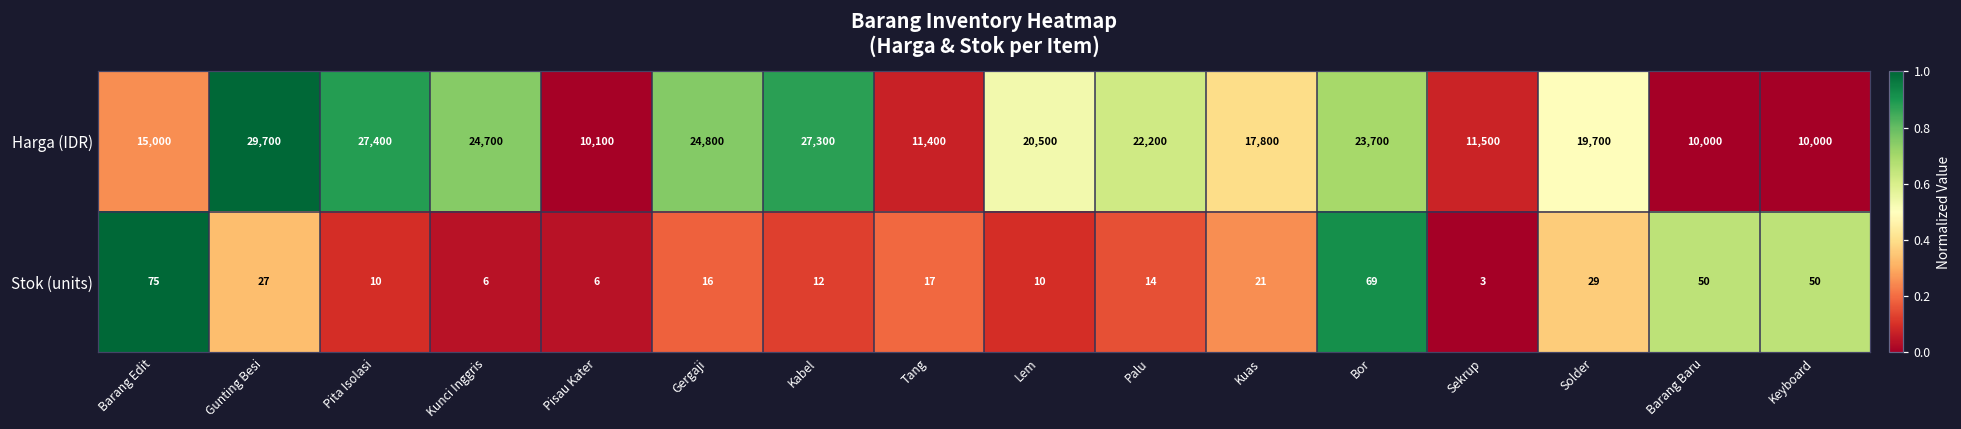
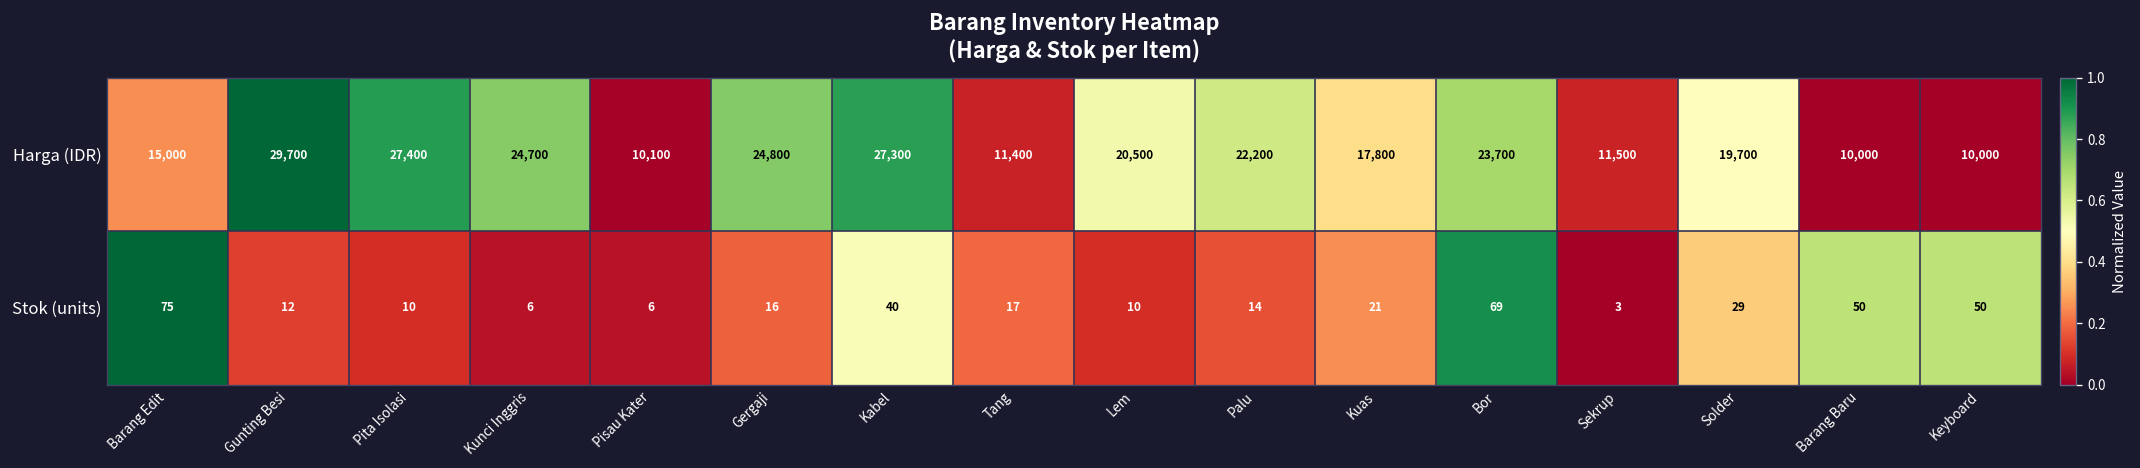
  {
    "Harga (IDR)": {
      "Barang Edit": "15,000",
      "Gunting Besi": "29,700",
      "Pita Isolasi": "27,400",
      "Kunci Inggris": "24,700",
      "Pisau Kater": "10,100",
      "Gergaji": "24,800",
      "Kabel": "27,300",
      "Tang": "11,400",
      "Lem": "20,500",
      "Palu": "22,200",
      "Kuas": "17,800",
      "Bor": "23,700",
      "Sekrup": "11,500",
      "Solder": "19,700",
      "Barang Baru": "10,000",
      "Keyboard": "10,000"
    },
    "Stok (units)": {
      "Barang Edit": "75",
-     "Gunting Besi": "27",
+     "Gunting Besi": "12",
      "Pita Isolasi": "10",
      "Kunci Inggris": "6",
      "Pisau Kater": "6",
      "Gergaji": "16",
-     "Kabel": "12",
+     "Kabel": "40",
      "Tang": "17",
      "Lem": "10",
      "Palu": "14",
      "Kuas": "21",
      "Bor": "69",
      "Sekrup": "3",
      "Solder": "29",
      "Barang Baru": "50",
      "Keyboard": "50"
    }
  }
